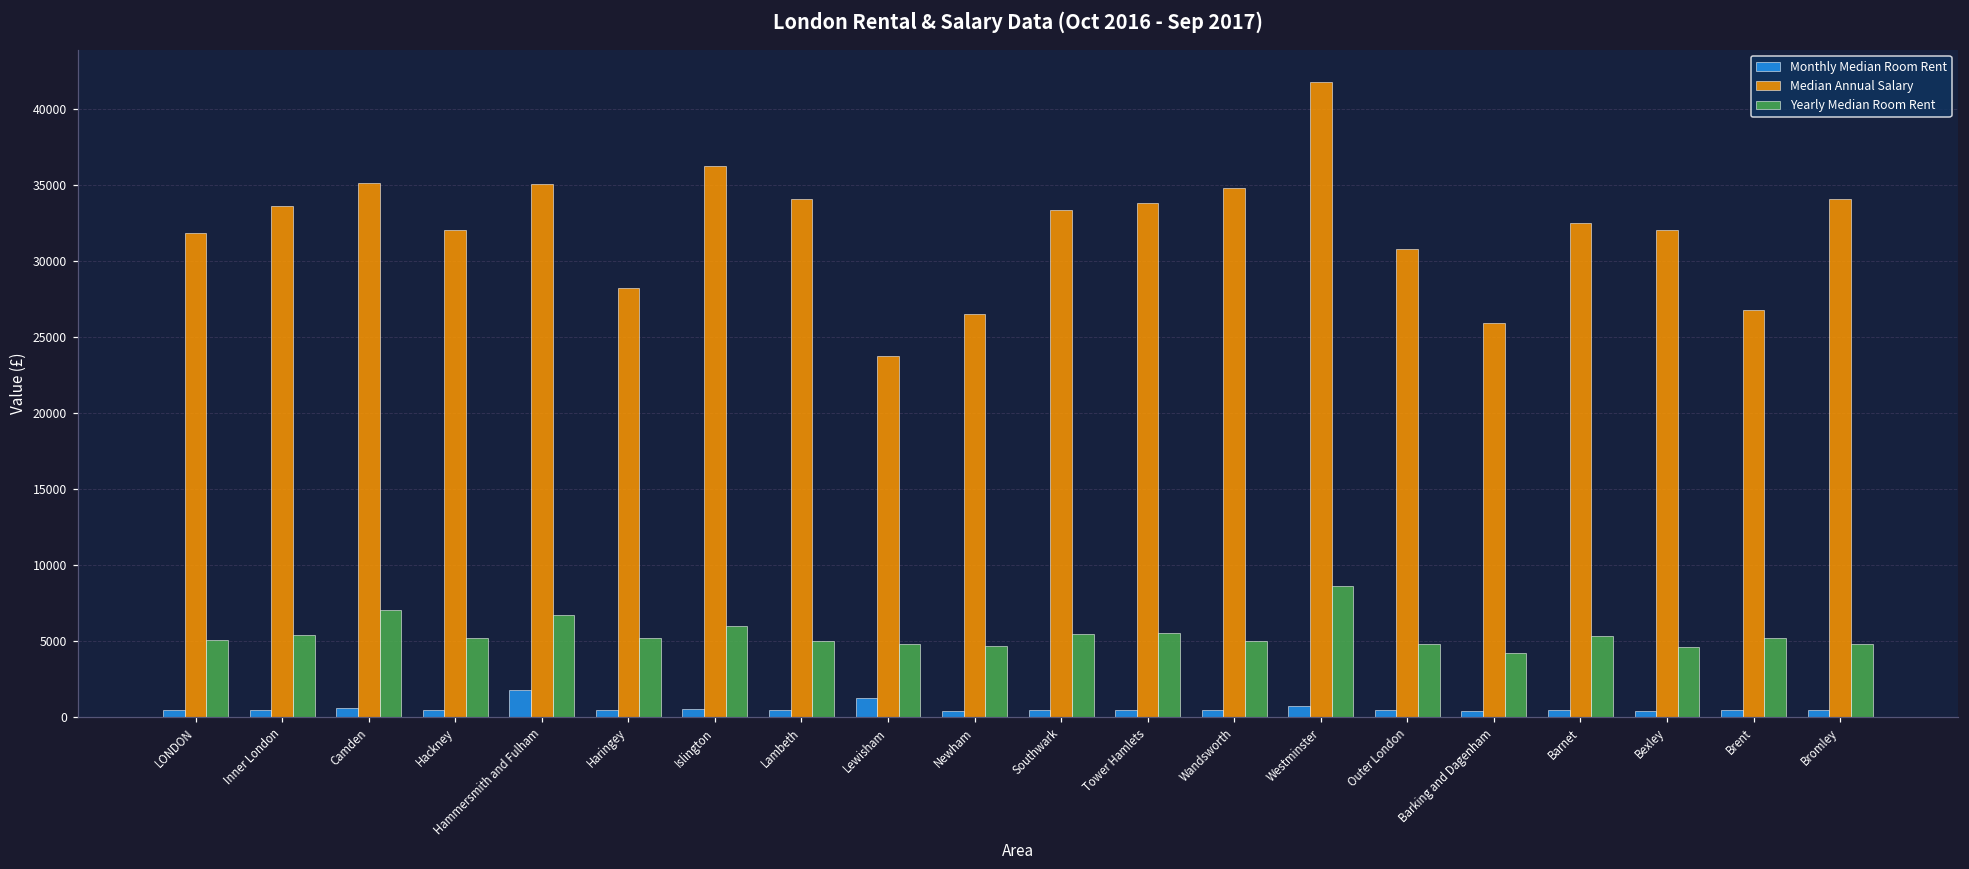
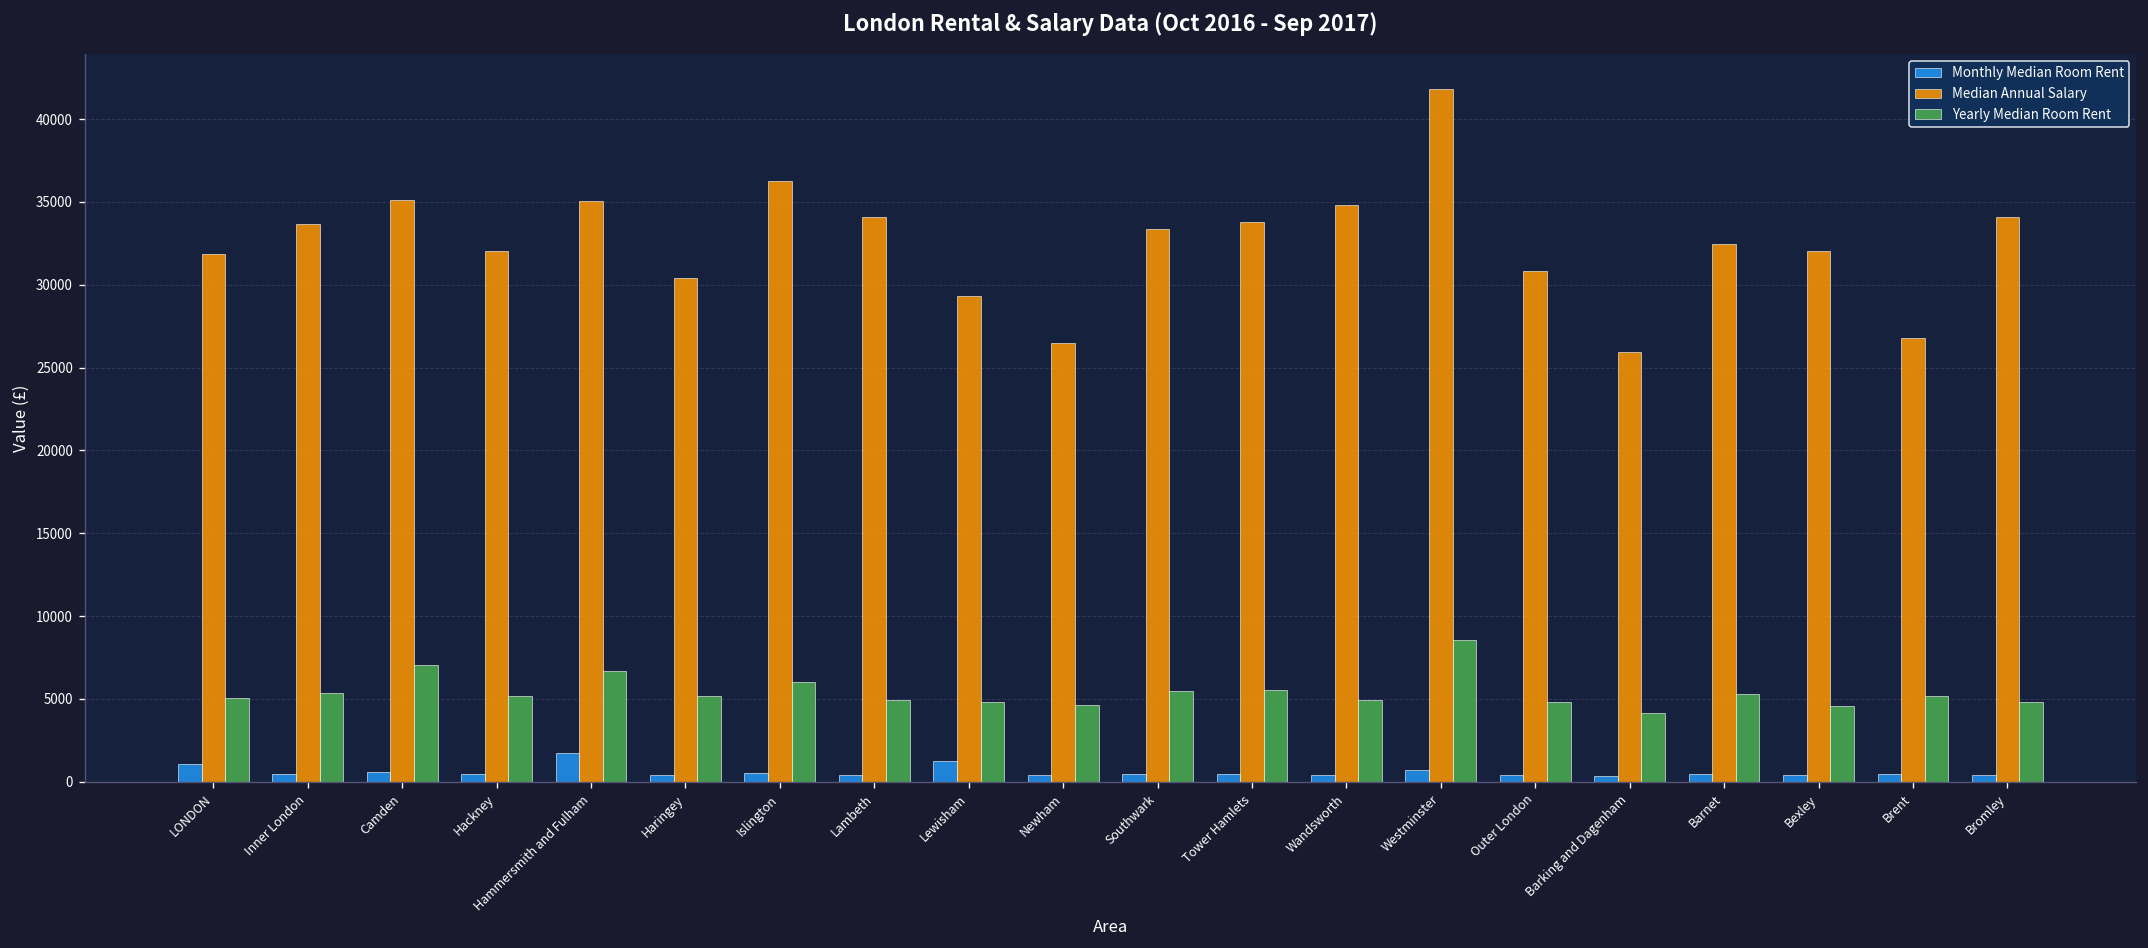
  {
    "Monthly Median Room Rent": {
-     "LONDON": 400,
+     "LONDON": 1000,
      "Inner London": 400,
      "Camden": 600,
      "Hackney": 400,
      "Hammersmith and Fulham": 1700,
      "Haringey": 400,
      "Islington": 500,
      "Lambeth": 400,
      "Lewisham": 1200,
      "Newham": 400,
      "Southwark": 500,
      "Tower Hamlets": 500,
      "Wandsworth": 400,
      "Westminster": 700,
      "Outer London": 400,
      "Barking and Dagenham": 300,
      "Barnet": 400,
      "Bexley": 400,
      "Brent": 400,
      "Bromley": 400
    },
    "Median Annual Salary": {
      "LONDON": 31900,
      "Inner London": 33700,
      "Camden": 35100,
      "Hackney": 32000,
      "Hammersmith and Fulham": 35100,
-     "Haringey": 28200,
+     "Haringey": 30400,
      "Islington": 36200,
      "Lambeth": 34100,
-     "Lewisham": 23800,
+     "Lewisham": 29300,
      "Newham": 26500,
      "Southwark": 33300,
      "Tower Hamlets": 33800,
      "Wandsworth": 34800,
      "Westminster": 41800,
      "Outer London": 30800,
      "Barking and Dagenham": 25900,
      "Barnet": 32500,
      "Bexley": 32000,
      "Brent": 26800,
      "Bromley": 34100
    },
    "Yearly Median Room Rent": {
      "LONDON": 5000,
      "Inner London": 5400,
      "Camden": 7000,
      "Hackney": 5200,
      "Hammersmith and Fulham": 6700,
      "Haringey": 5200,
      "Islington": 6000,
      "Lambeth": 4900,
      "Lewisham": 4800,
      "Newham": 4600,
      "Southwark": 5500,
      "Tower Hamlets": 5500,
      "Wandsworth": 4900,
      "Westminster": 8600,
      "Outer London": 4800,
      "Barking and Dagenham": 4200,
      "Barnet": 5300,
      "Bexley": 4600,
      "Brent": 5200,
      "Bromley": 4800
    }
  }
